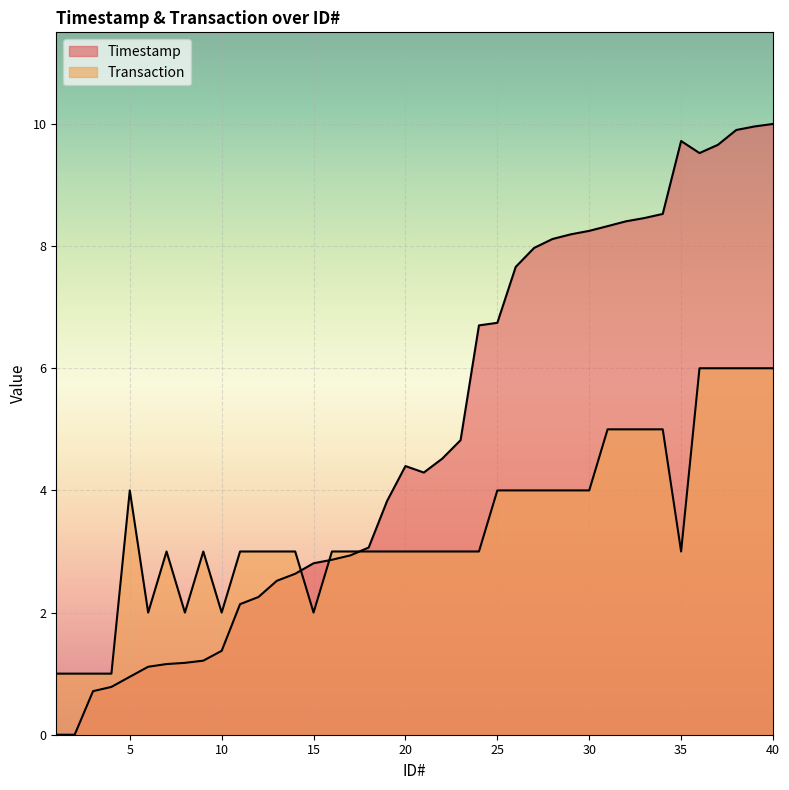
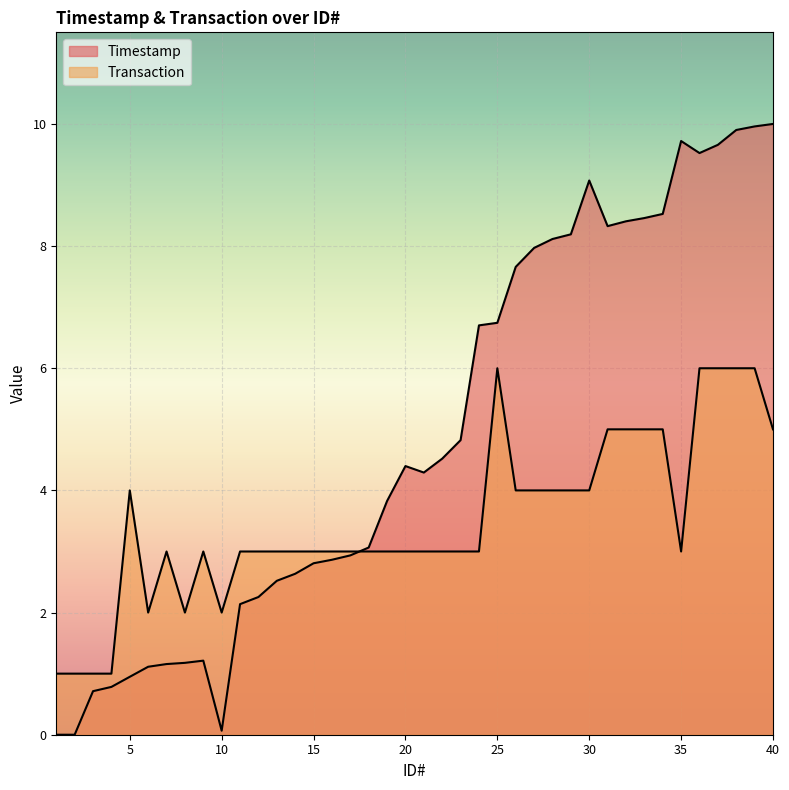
  {
    "Timestamp": {
      "5": 0.9,
-     "10": 1.4,
+     "10": 0.1,
      "15": 2.8,
      "20": 4.4,
      "25": 6.7,
-     "30": 8.2,
+     "30": 9.1,
      "35": 9.7,
      "40": 10.0
    },
    "Transaction": {
      "5": 4,
      "10": 2,
-     "15": 2,
+     "15": 3,
      "20": 3,
-     "25": 4,
+     "25": 6,
      "30": 4,
      "35": 3,
-     "40": 6
+     "40": 5
    }
  }
